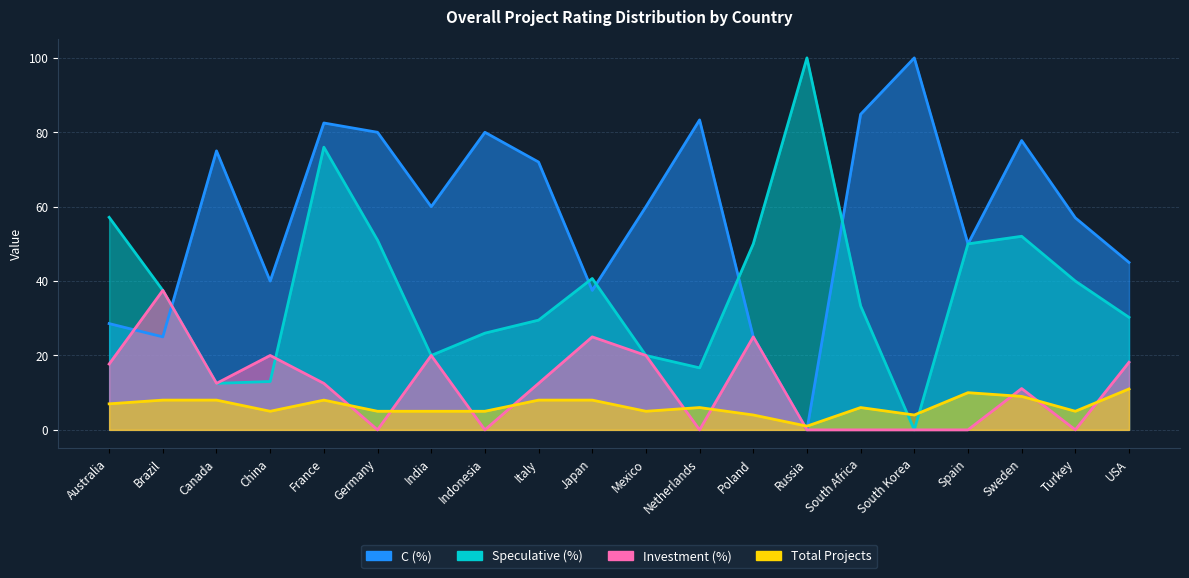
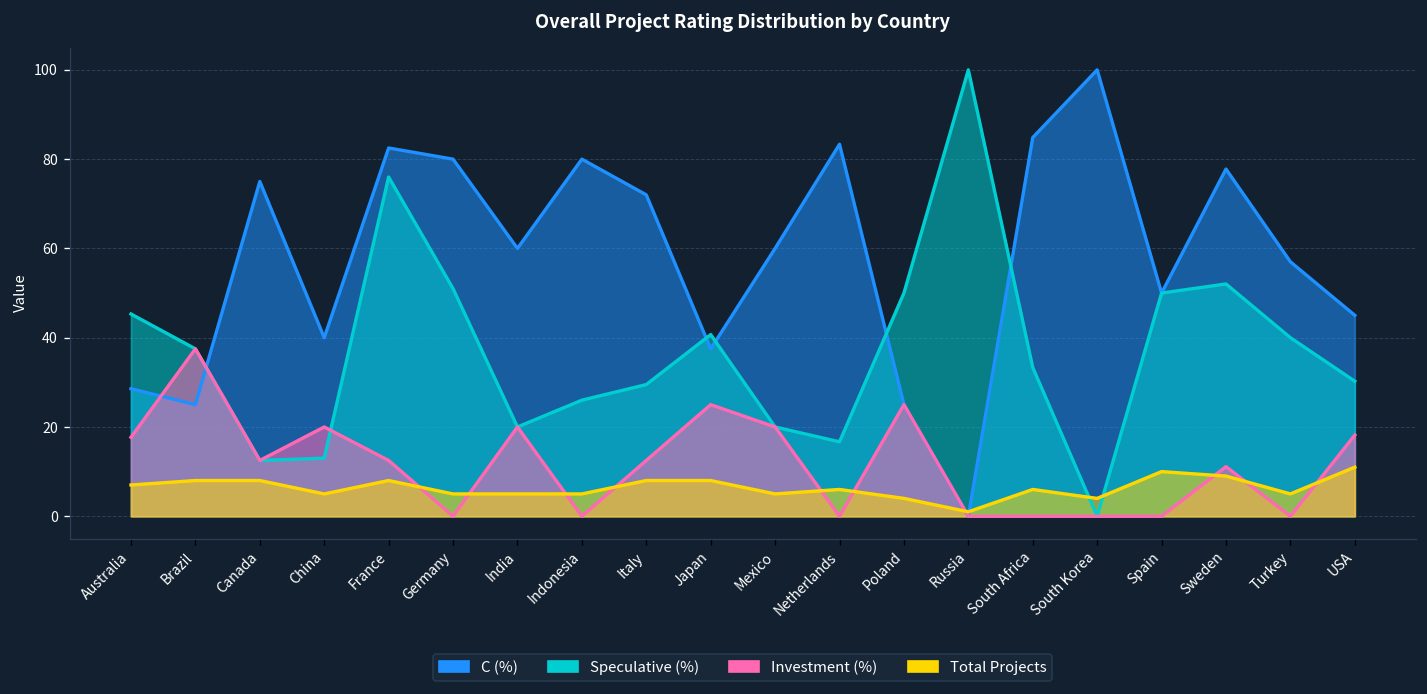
  {
    "C (%)": {
      "Australia": 29,
      "Brazil": 25,
      "Canada": 75,
      "China": 40,
      "France": 83,
      "Germany": 80,
      "India": 60,
      "Indonesia": 80,
      "Italy": 72,
      "Japan": 38,
      "Mexico": 60,
      "Netherlands": 83,
      "South Africa": 85,
      "South Korea": 100,
      "Sweden": 78,
      "Turkey": 57,
      "USA": 45
    },
    "Speculative (%)": {
-     "Australia": 57,
+     "Australia": 45,
      "China": 13,
      "France": 76,
      "Germany": 51,
      "Indonesia": 26,
      "Italy": 30,
      "Japan": 41,
      "Netherlands": 17,
      "Poland": 50,
      "Russia": 100,
      "South Africa": 33,
      "Sweden": 52,
      "Turkey": 40,
      "USA": 30
    },
    "Investment (%)": {
      "Australia": 18,
      "China": 20,
      "France": 13,
      "Germany": 0,
      "Indonesia": 0,
      "Italy": 13,
      "Japan": 25,
      "Netherlands": 0,
      "South Africa": 0,
      "Spain": 0,
      "Sweden": 11,
      "Turkey": 0,
      "USA": 18
    },
    "Total Projects": {
      "Australia": 7,
      "Brazil": 8,
      "Canada": 8,
      "China": 5,
      "France": 8,
      "Germany": 5,
      "India": 5,
      "Indonesia": 5,
      "Italy": 8,
      "Japan": 8,
      "Mexico": 5,
      "Netherlands": 6,
      "Poland": 4,
      "Russia": 1,
      "South Africa": 6,
      "South Korea": 4,
      "Spain": 10,
      "Sweden": 9,
      "Turkey": 5,
      "USA": 11
    }
  }
